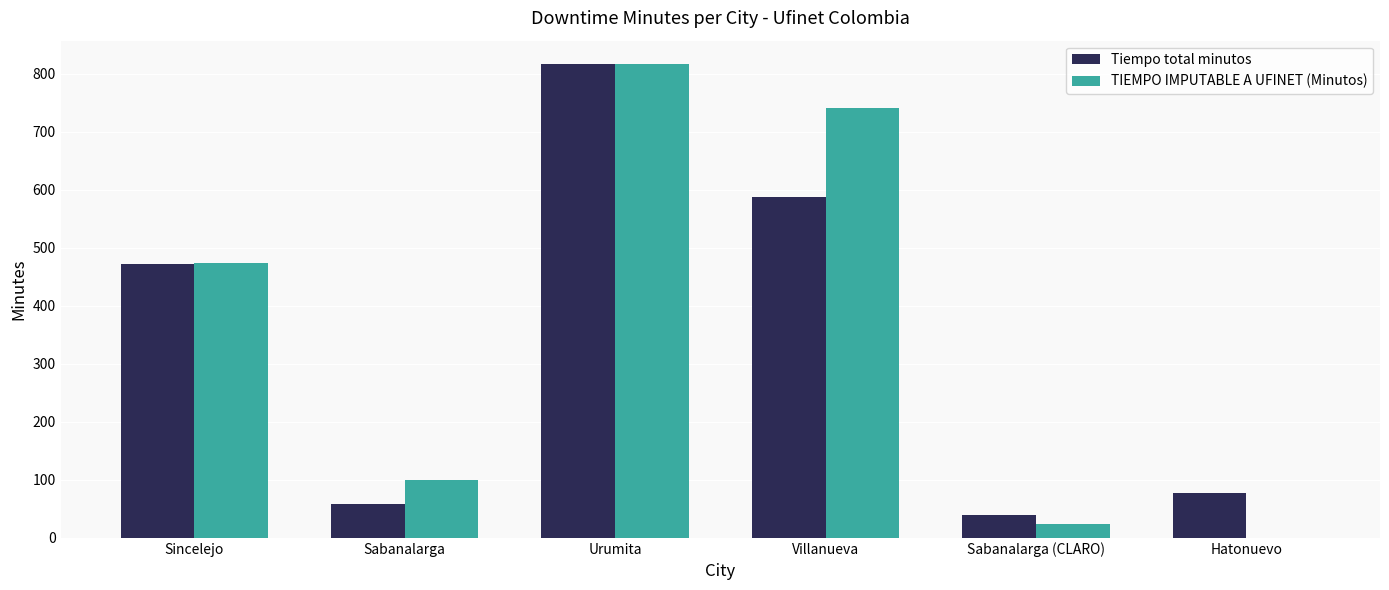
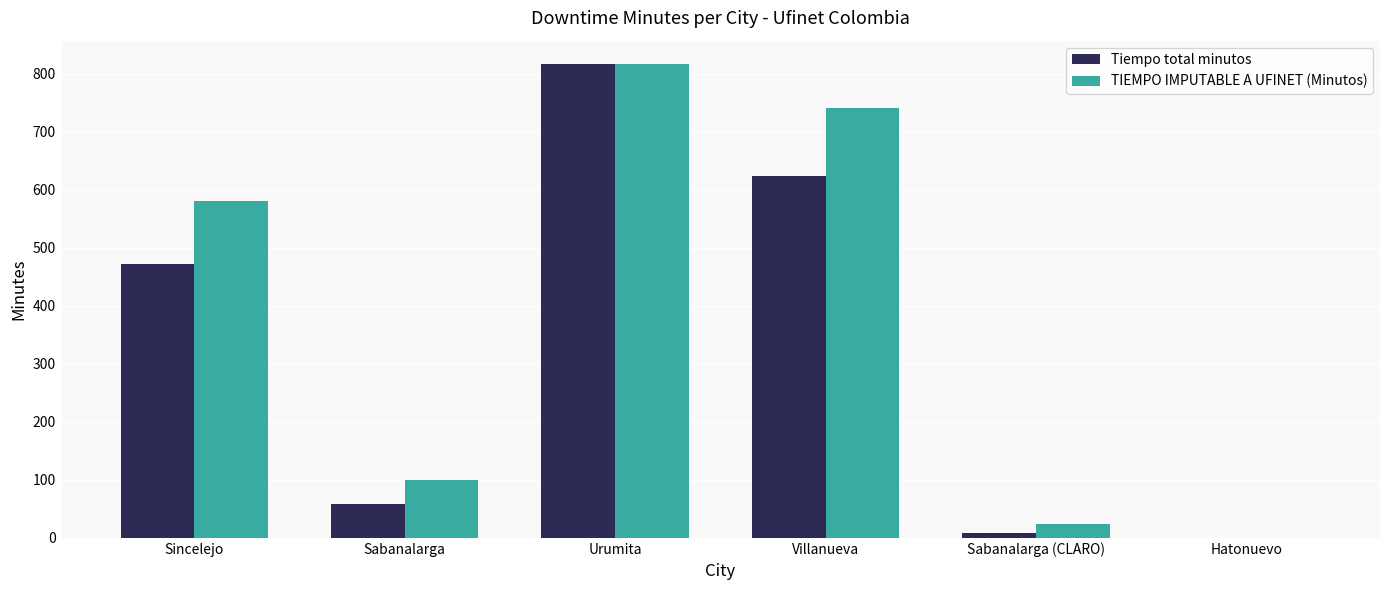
  {
    "Tiempo total minutos": {
      "Sincelejo": 470,
      "Sabanalarga": 60,
      "Urumita": 820,
-     "Villanueva": 590,
-     "Sabanalarga (CLARO)": 40,
-     "Hatonuevo": 80
+     "Villanueva": 620,
+     "Sabanalarga (CLARO)": 10,
+     "Hatonuevo": 0
    },
    "TIEMPO IMPUTABLE A UFINET (Minutos)": {
-     "Sincelejo": 470,
+     "Sincelejo": 580,
      "Sabanalarga": 100,
      "Urumita": 820,
      "Villanueva": 740,
      "Sabanalarga (CLARO)": 20,
      "Hatonuevo": 0
    }
  }
